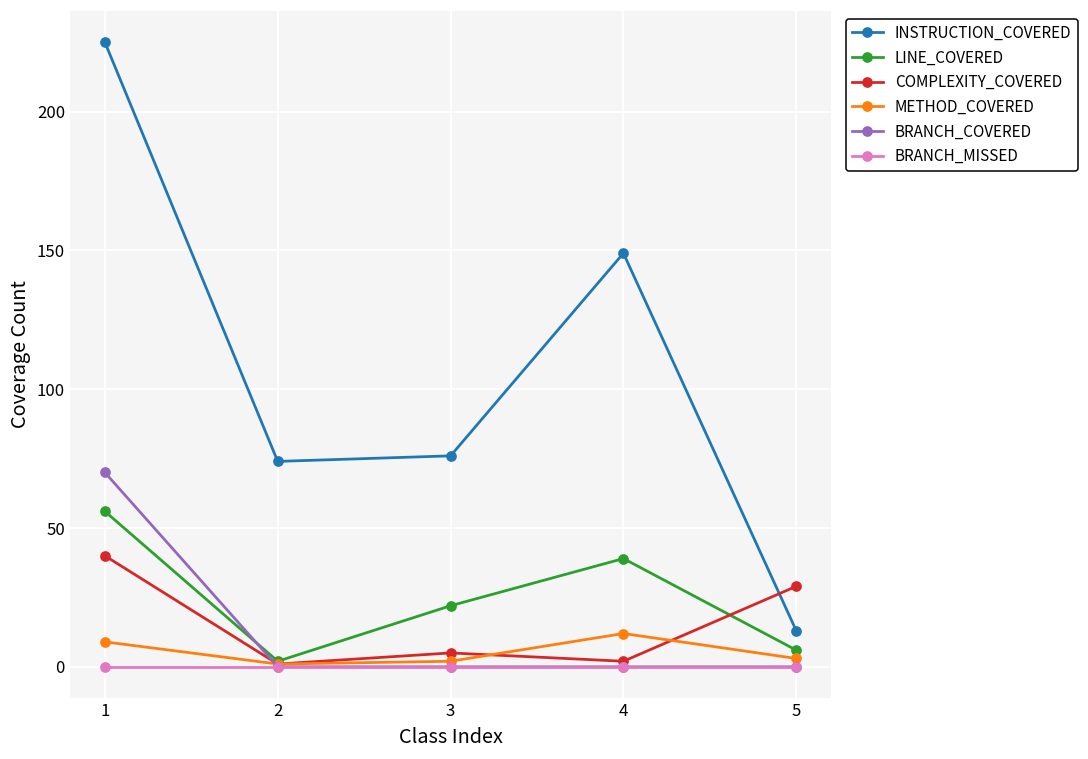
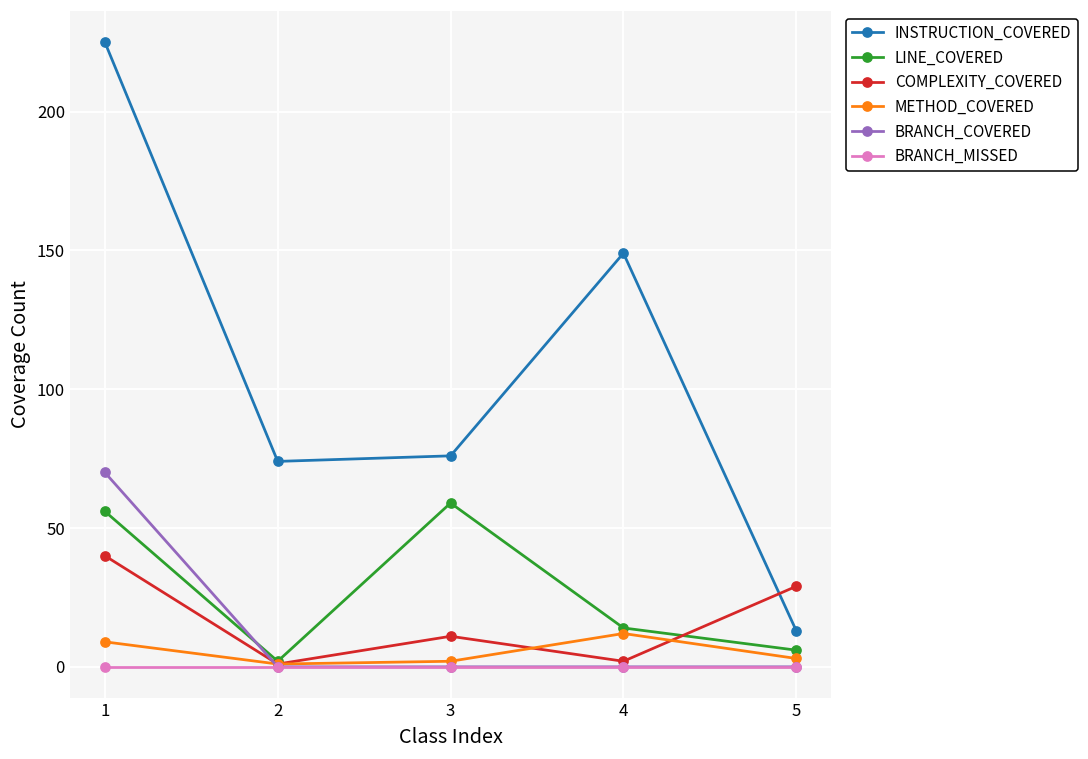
  {
    "INSTRUCTION_COVERED": {
      "1": 225,
      "2": 74,
      "3": 76,
      "4": 149,
      "5": 13
    },
    "LINE_COVERED": {
      "1": 56,
      "2": 2,
-     "3": 22,
-     "4": 39,
+     "3": 59,
+     "4": 14,
      "5": 6
    },
    "COMPLEXITY_COVERED": {
      "1": 40,
-     "3": 5,
+     "3": 11,
      "4": 2,
      "5": 29
    },
    "METHOD_COVERED": {
      "1": 9,
      "3": 2,
      "4": 12,
      "5": 3
    },
    "BRANCH_COVERED": {
      "1": 70
    },
    "BRANCH_MISSED": {
      "1": 0
    }
  }
